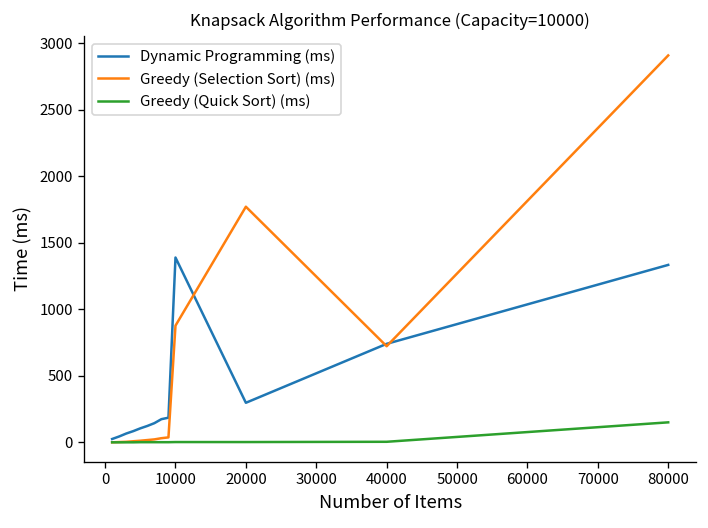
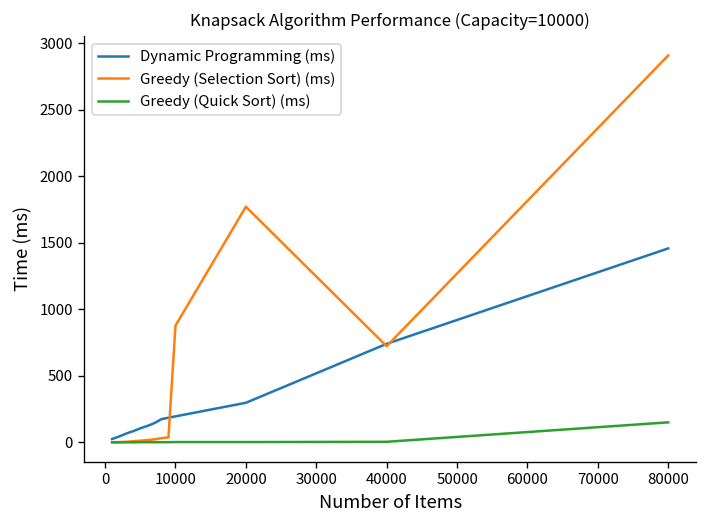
  {
    "Dynamic Programming (ms)": {
-     "10000": 1390,
+     "10000": 200,
      "20000": 300,
-     "80000": 1330
+     "80000": 1460
    },
    "Greedy (Selection Sort) (ms)": {
      "10000": 880,
      "20000": 1770,
      "80000": 2910
    },
    "Greedy (Quick Sort) (ms)": {
      "10000": 0,
      "20000": 0,
      "40000": 0,
      "80000": 150
    }
  }
